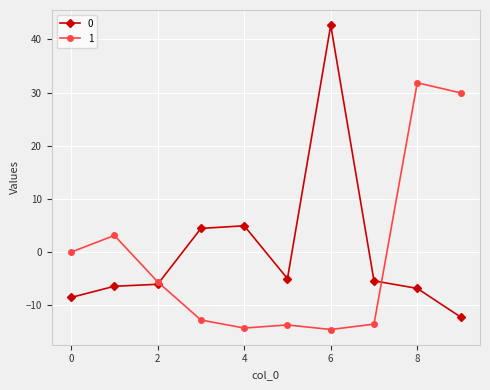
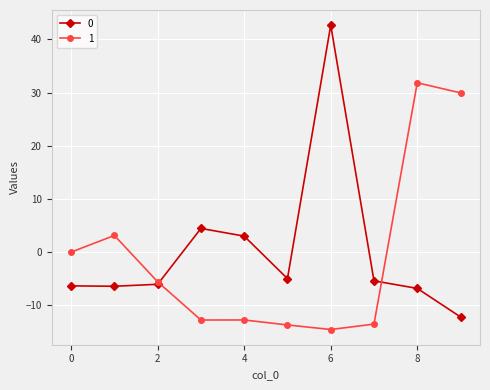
  {
    "0": {
-     "0": -9,
-     "4": 5,
+     "0": -6,
+     "4": 3,
      "6": 43,
      "8": -7
    },
    "1": {
      "0": 0,
-     "4": -14,
+     "4": -13,
      "6": -15,
      "8": 32
    }
  }
